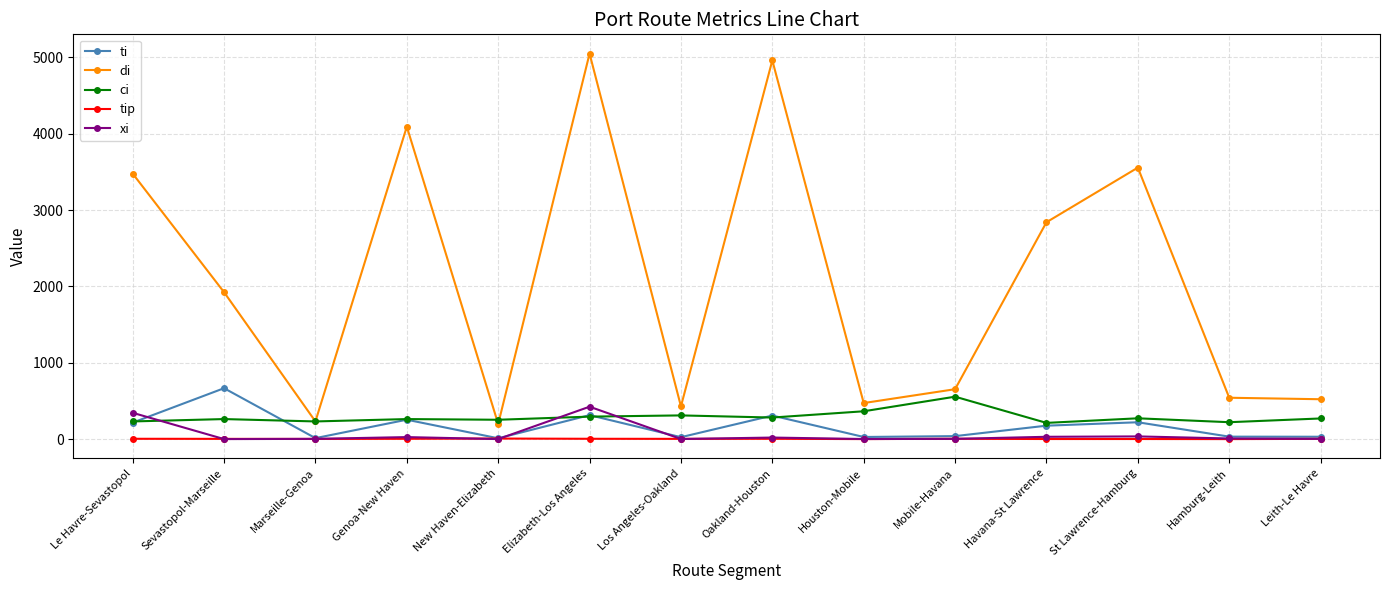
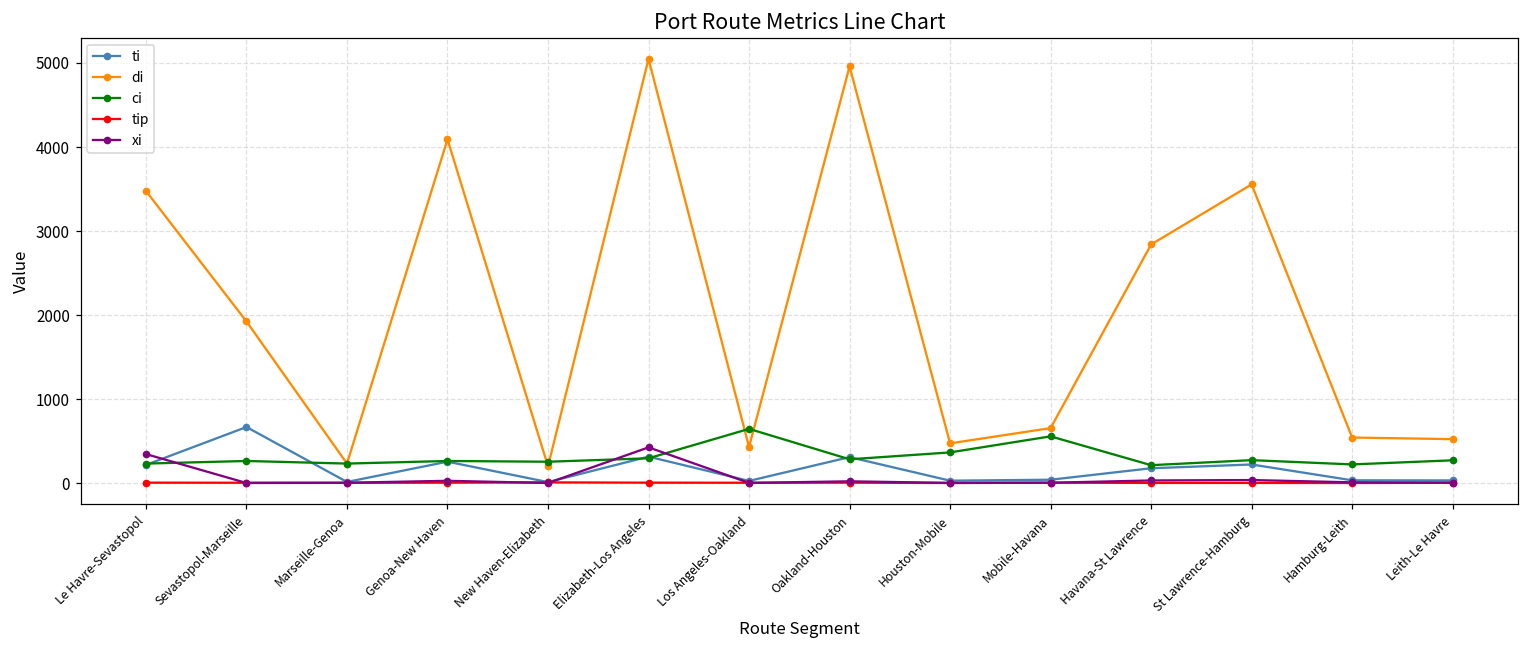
  {
    "ti": {
      "Sevastopol-Marseille": 700,
      "Mobile-Havana": 0,
      "Havana-St Lawrence": 200,
      "St Lawrence-Hamburg": 200
    },
    "di": {
      "Le Havre-Sevastopol": 3500,
      "Sevastopol-Marseille": 1900,
      "Genoa-New Haven": 4100,
      "New Haven-Elizabeth": 200,
      "Elizabeth-Los Angeles": 5000,
      "Los Angeles-Oakland": 400,
      "Oakland-Houston": 5000,
      "Houston-Mobile": 500,
      "Mobile-Havana": 700,
      "Havana-St Lawrence": 2800,
      "St Lawrence-Hamburg": 3600,
      "Hamburg-Leith": 500,
      "Leith-Le Havre": 500
    },
    "ci": {
      "Sevastopol-Marseille": 300,
      "New Haven-Elizabeth": 300,
-     "Los Angeles-Oakland": 300,
+     "Los Angeles-Oakland": 600,
      "Houston-Mobile": 400,
      "Mobile-Havana": 600,
      "Havana-St Lawrence": 200,
      "St Lawrence-Hamburg": 300,
      "Hamburg-Leith": 200,
      "Leith-Le Havre": 300
    },
    "tip": {
      "Le Havre-Sevastopol": 0,
      "Elizabeth-Los Angeles": 0,
      "St Lawrence-Hamburg": 0
    },
    "xi": {
      "Le Havre-Sevastopol": 300,
      "Elizabeth-Los Angeles": 400,
      "St Lawrence-Hamburg": 0
    }
  }
